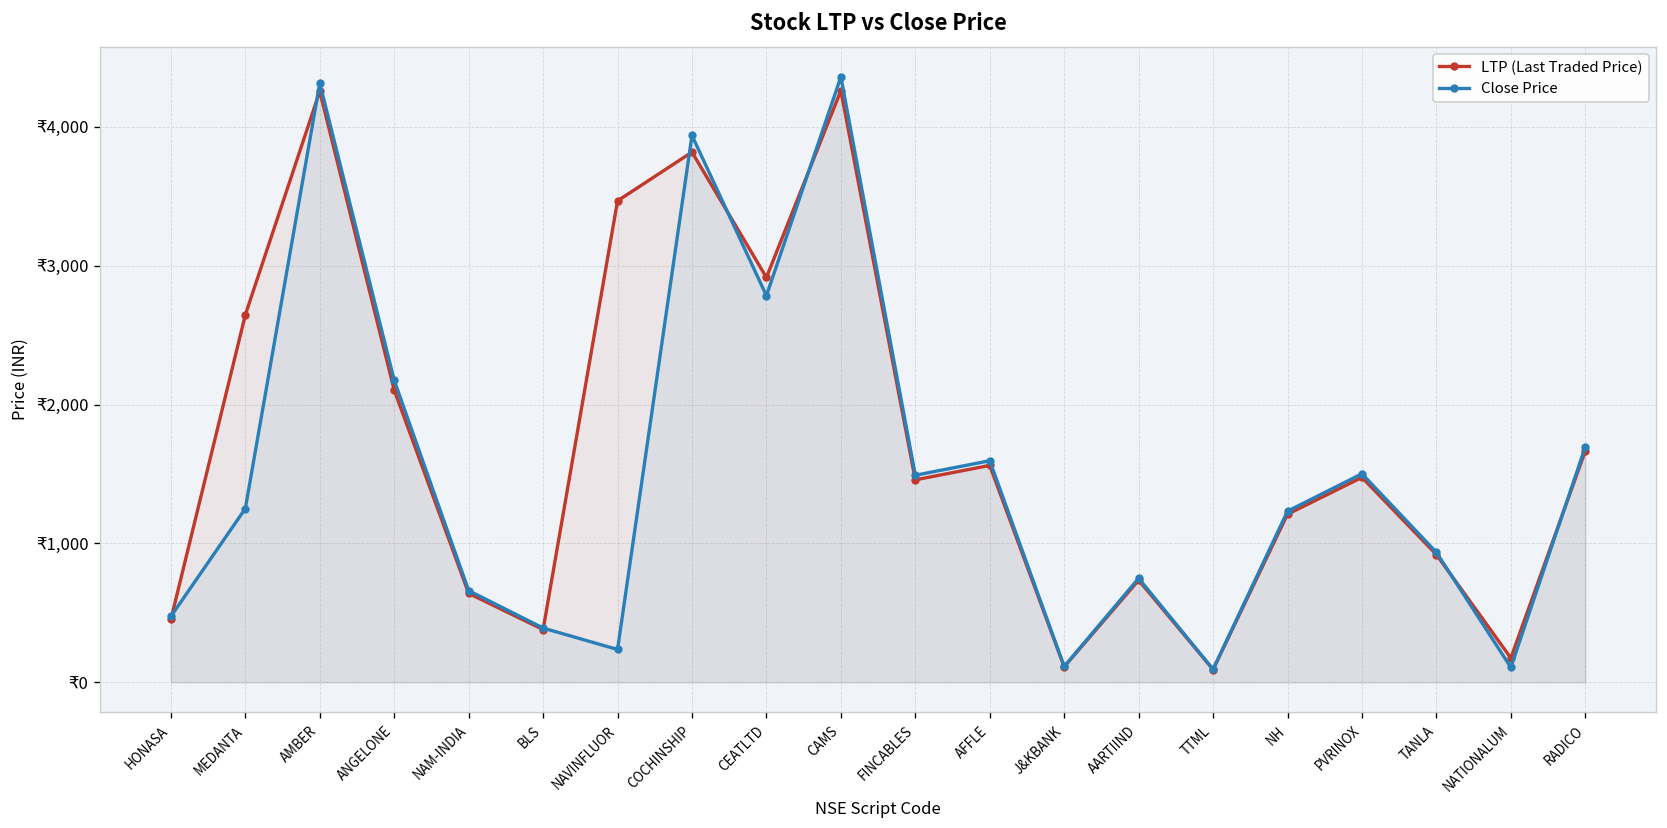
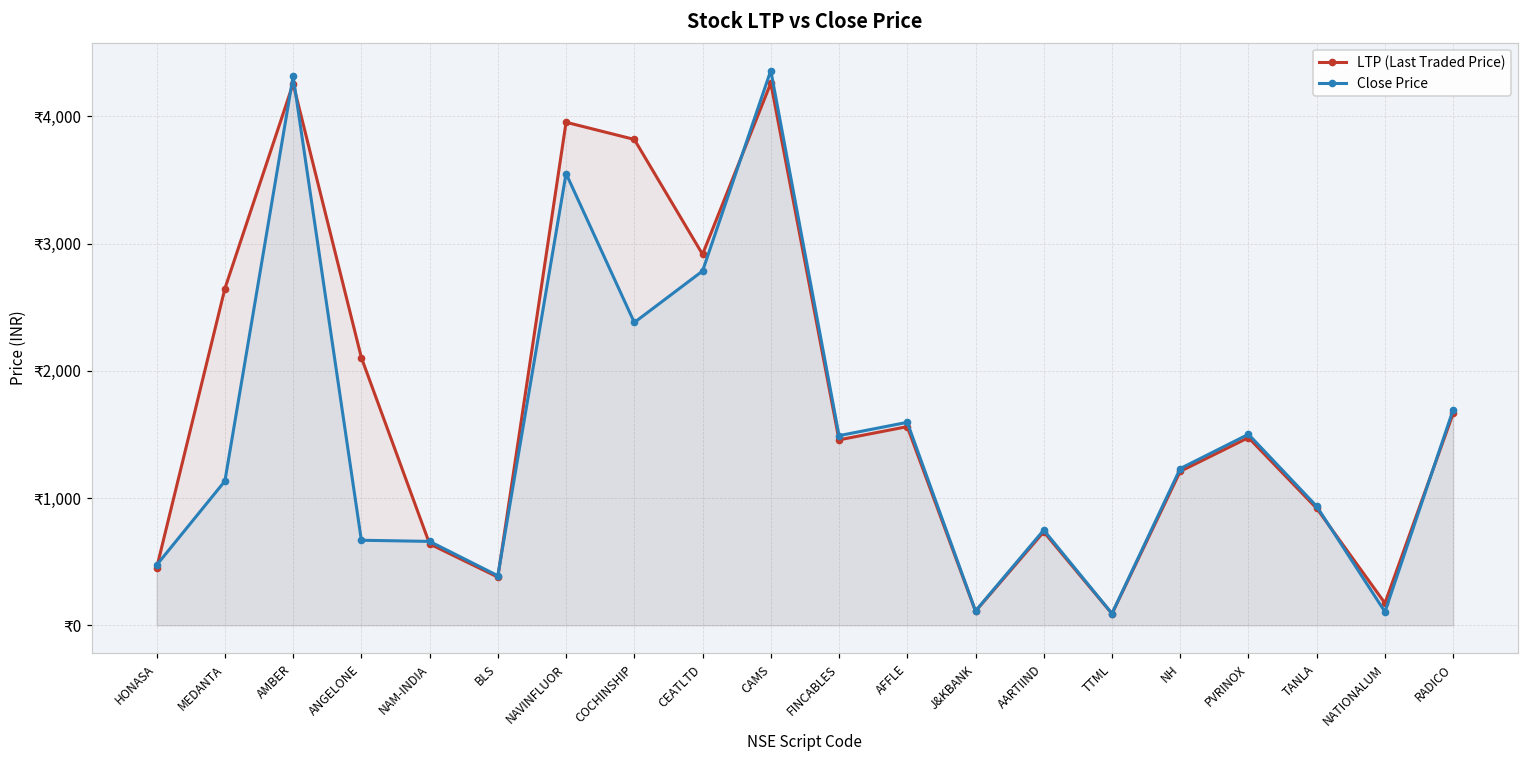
  {
    "LTP (Last Traded Price)": {
      "MEDANTA": "₹2,650",
      "AMBER": "₹4,260",
      "ANGELONE": "₹2,100",
-     "NAVINFLUOR": "₹3,470",
+     "NAVINFLUOR": "₹3,950",
      "COCHINSHIP": "₹3,820",
      "CEATLTD": "₹2,920",
      "CAMS": "₹4,260",
      "FINCABLES": "₹1,460",
      "AFFLE": "₹1,560",
      "PVRINOX": "₹1,480",
      "NATIONALUM": "₹170",
      "RADICO": "₹1,670"
    },
    "Close Price": {
-     "MEDANTA": "₹1,250",
+     "MEDANTA": "₹1,130",
      "AMBER": "₹4,310",
-     "ANGELONE": "₹2,170",
-     "NAVINFLUOR": "₹240",
-     "COCHINSHIP": "₹3,940",
+     "ANGELONE": "₹670",
+     "NAVINFLUOR": "₹3,550",
+     "COCHINSHIP": "₹2,380",
      "CEATLTD": "₹2,780",
      "CAMS": "₹4,360",
      "FINCABLES": "₹1,490",
      "AFFLE": "₹1,600",
      "PVRINOX": "₹1,500",
      "NATIONALUM": "₹110",
      "RADICO": "₹1,690"
    }
  }
